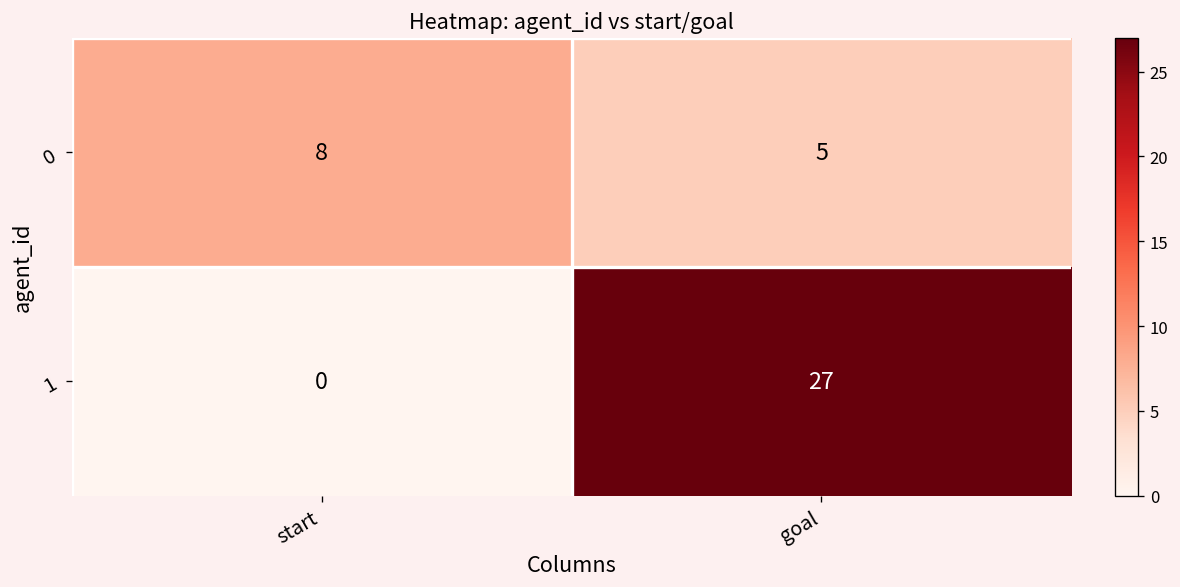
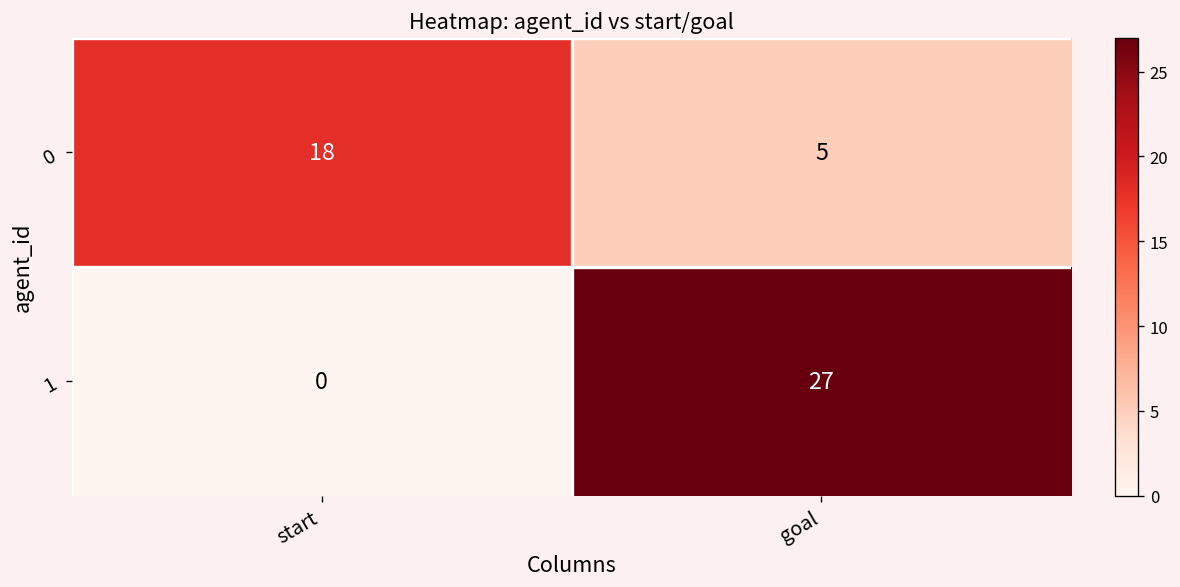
  {
    "0": {
-     "start": 8,
+     "start": 18,
      "goal": 5
    },
    "1": {
      "start": 0,
      "goal": 27
    }
  }
